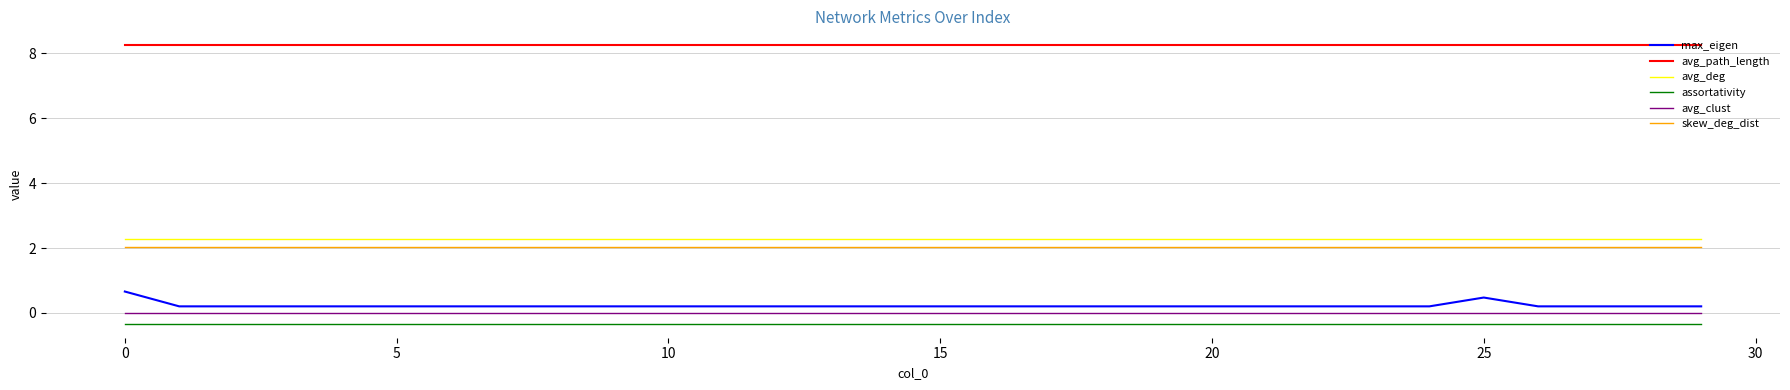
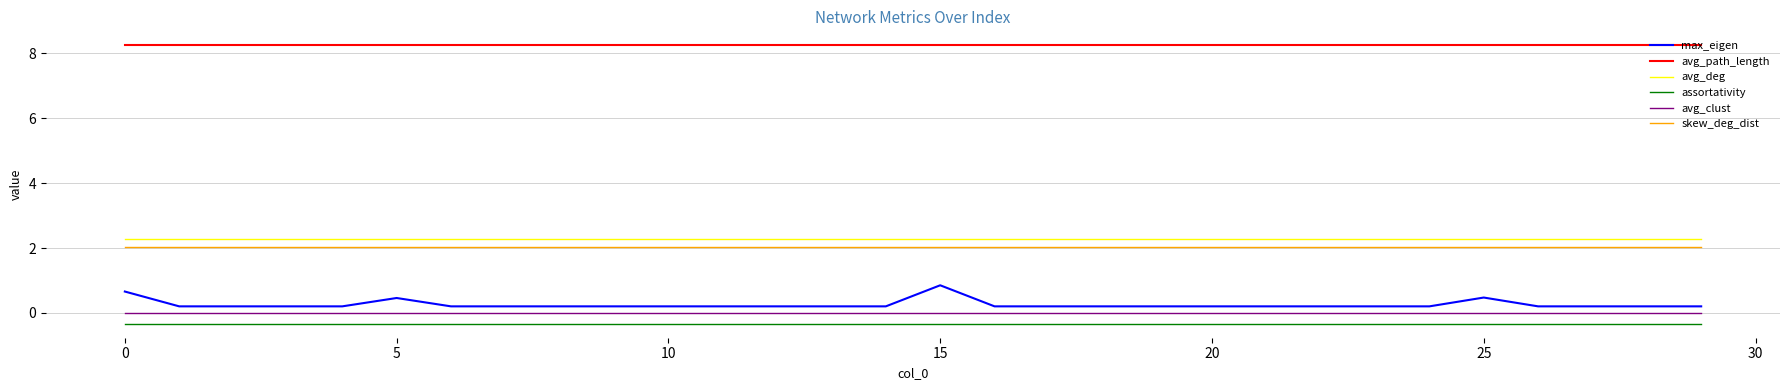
  {
    "max_eigen": {
      "0": 0.7,
-     "5": 0.2,
+     "5": 0.5,
      "10": 0.2,
-     "15": 0.2,
+     "15": 0.9,
      "20": 0.2,
      "25": 0.5
    },
    "avg_path_length": {
      "0": 8.2,
      "5": 8.2,
      "10": 8.2,
      "15": 8.2,
      "20": 8.2,
      "25": 8.2
    },
    "avg_deg": {
      "0": 2.3,
      "5": 2.3,
      "10": 2.3,
      "15": 2.3,
      "20": 2.3,
      "25": 2.3
    },
    "assortativity": {
      "0": -0.3,
      "5": -0.3,
      "10": -0.3,
      "15": -0.3,
      "20": -0.3,
      "25": -0.3
    },
    "avg_clust": {
      "0": 0.0,
      "5": 0.0,
      "10": 0.0,
      "15": 0.0,
      "20": 0.0,
      "25": 0.0
    },
    "skew_deg_dist": {
      "0": 2.0,
      "5": 2.0,
      "10": 2.0,
      "15": 2.0,
      "20": 2.0,
      "25": 2.0
    }
  }
